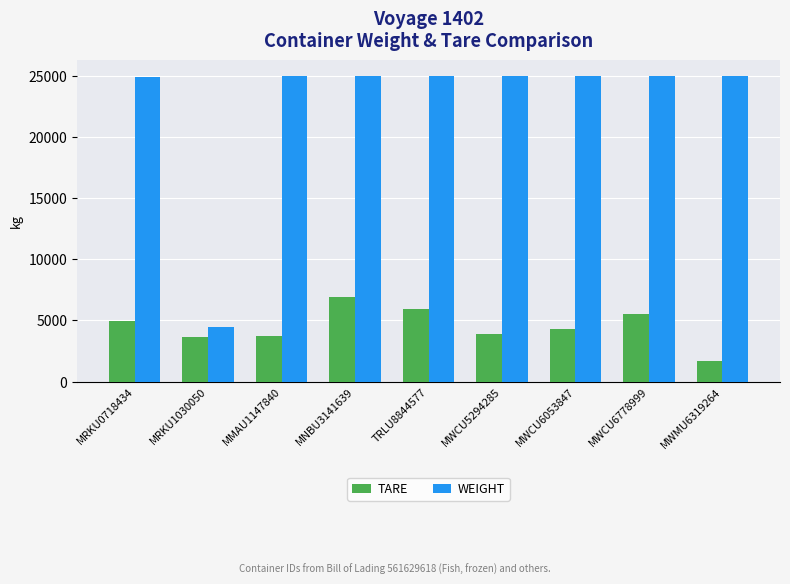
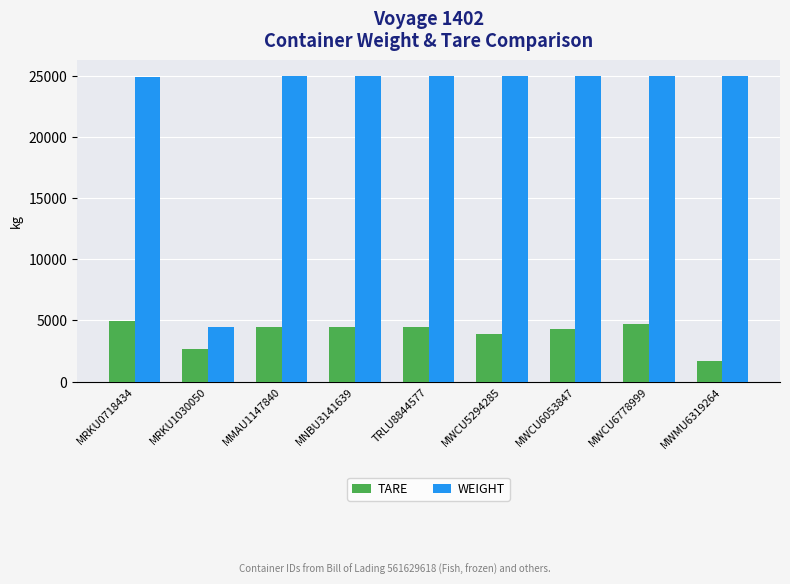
  {
    "TARE": {
      "MRKU0718434": 5000,
-     "MRKU1030050": 3600,
-     "MMAU1147840": 3700,
-     "MNBU3141639": 6900,
-     "TRLU8844577": 6000,
+     "MRKU1030050": 2700,
+     "MMAU1147840": 4400,
+     "MNBU3141639": 4400,
+     "TRLU8844577": 4400,
      "MWCU5294285": 3900,
      "MWCU6053847": 4300,
-     "MWCU6778999": 5500,
+     "MWCU6778999": 4700,
      "MWMU6319264": 1600
    },
    "WEIGHT": {
      "MRKU0718434": 24900,
      "MRKU1030050": 4400,
      "MMAU1147840": 25000,
      "MNBU3141639": 25000,
      "TRLU8844577": 25000,
      "MWCU5294285": 25000,
      "MWCU6053847": 25000,
      "MWCU6778999": 25000,
      "MWMU6319264": 25000
    }
  }
